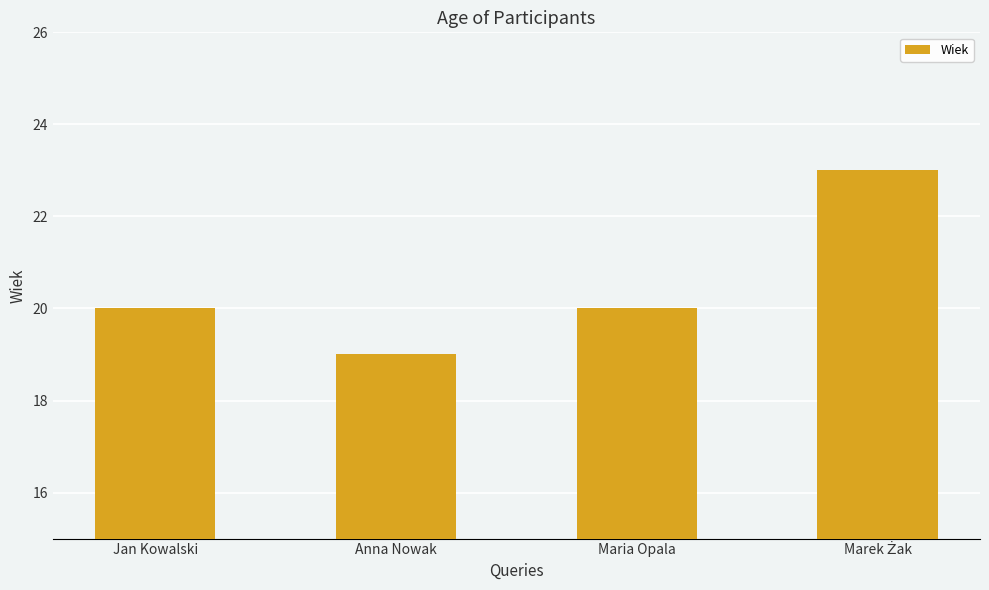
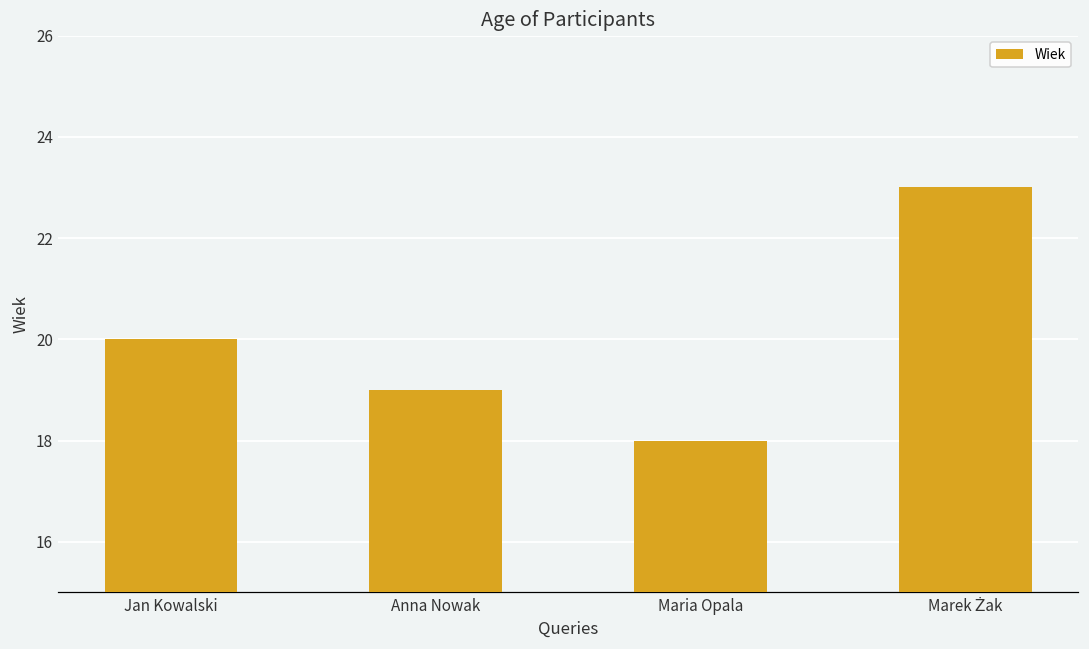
  {
    "Jan Kowalski": 20,
    "Anna Nowak": 19,
-   "Maria Opala": 20,
+   "Maria Opala": 18,
    "Marek Żak": 23
  }
